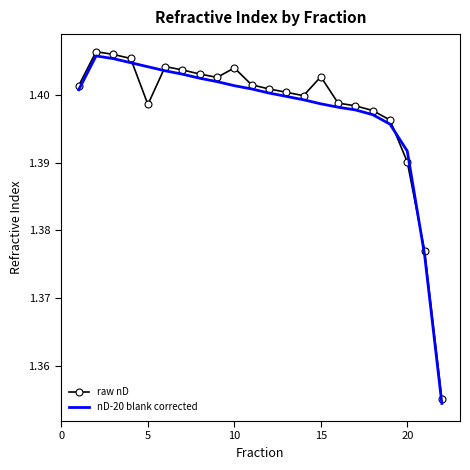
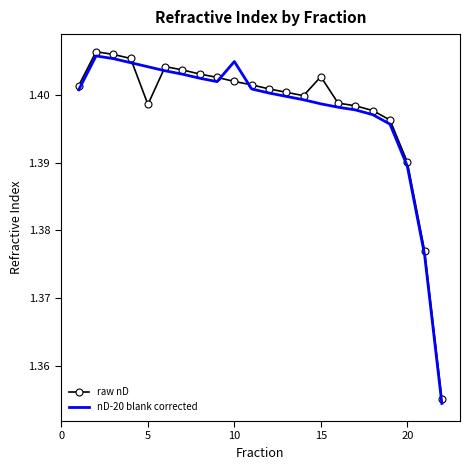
  {
    "raw nD": {
      "5": 1.399,
-     "10": 1.404,
+     "10": 1.402,
      "15": 1.403,
      "20": 1.390
    },
    "nD-20 blank corrected": {
      "5": 1.404,
-     "10": 1.401,
+     "10": 1.405,
      "15": 1.399,
-     "20": 1.392
+     "20": 1.389
    }
  }
